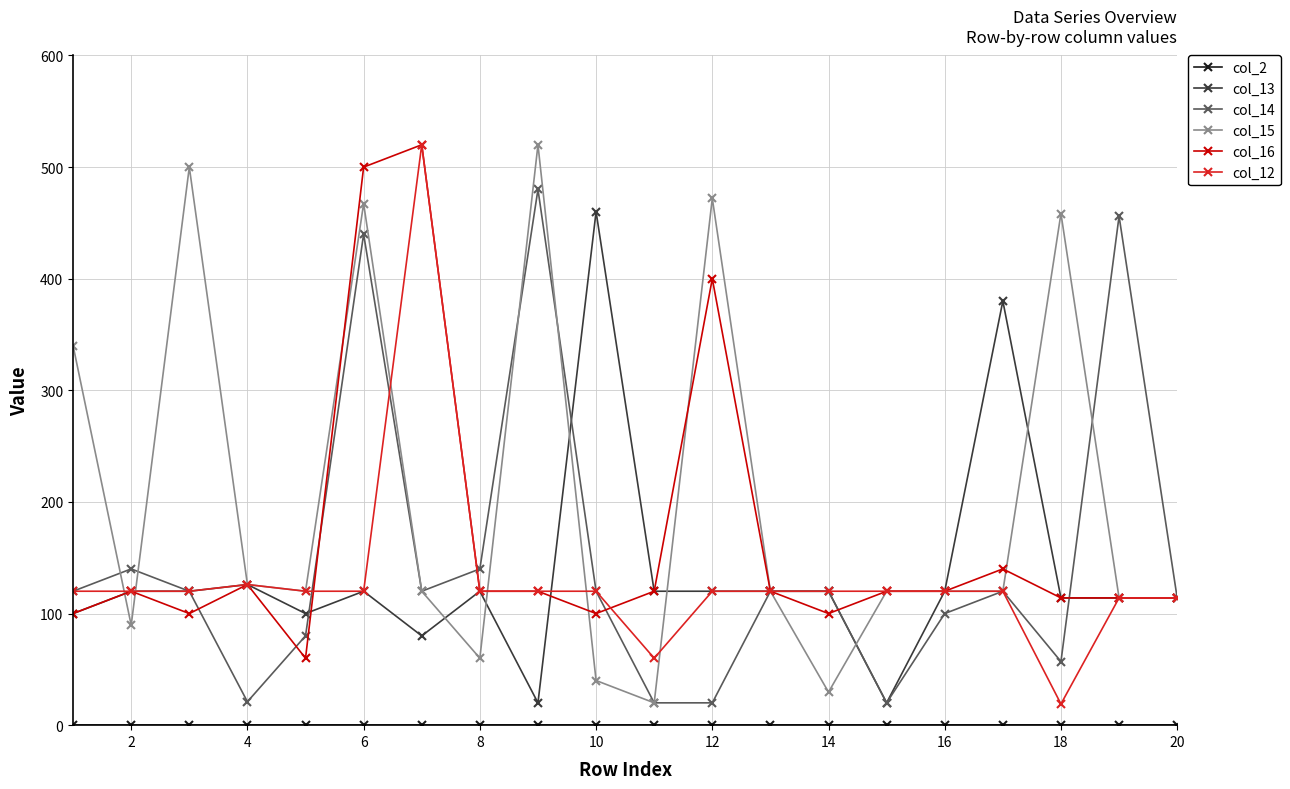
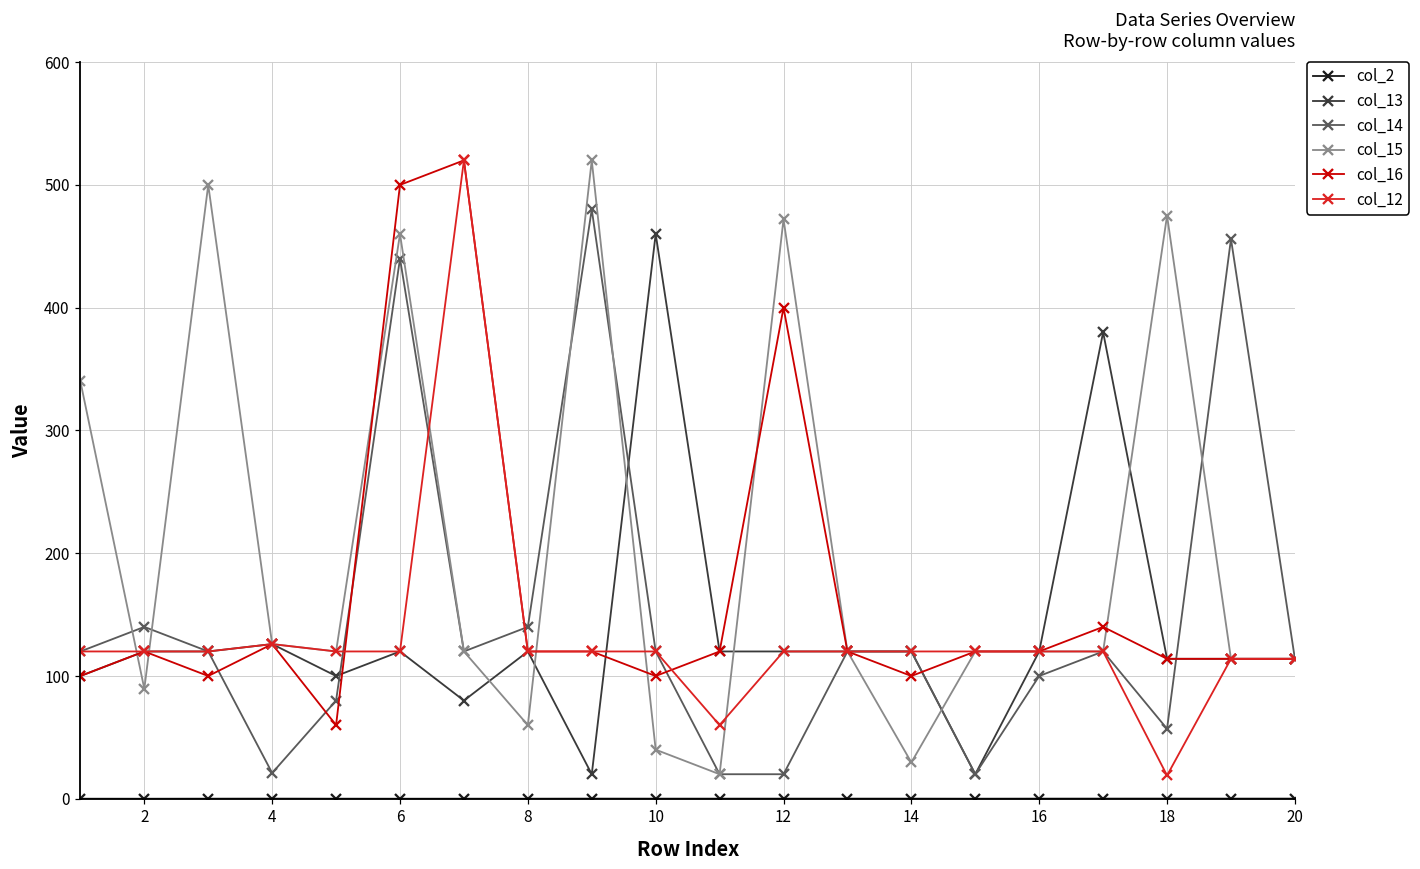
  {
    "col_15": {
      "2": 90,
-     "6": 467,
+     "6": 460,
      "8": 60,
      "10": 40,
      "12": 472,
      "14": 30,
-     "18": 458
+     "18": 475
    }
  }
